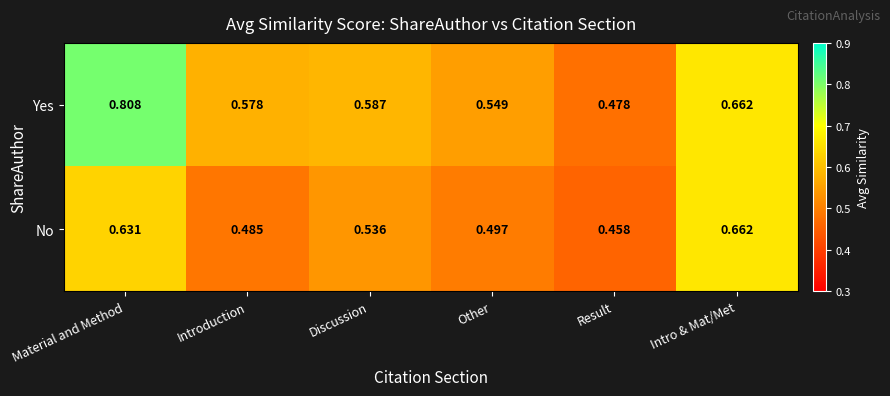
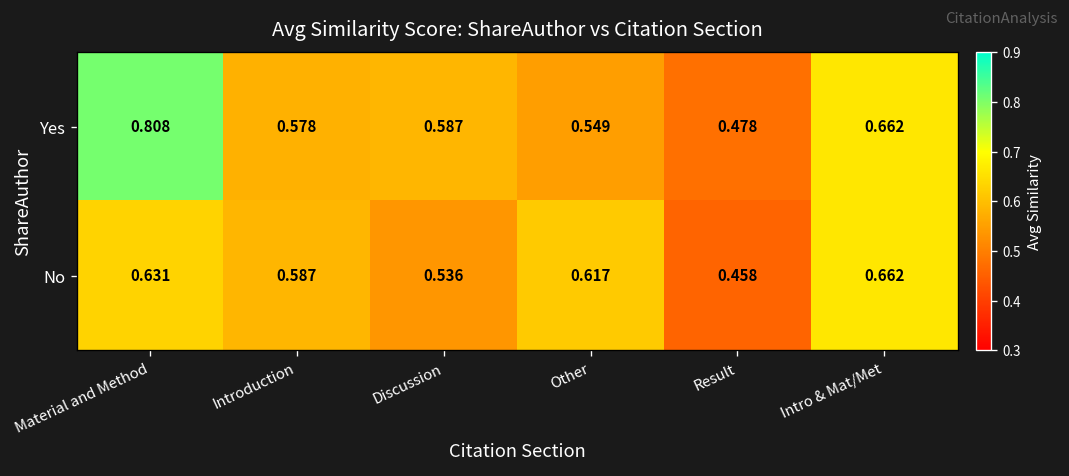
  {
    "Yes": {
      "Material and Method": 0.808,
      "Introduction": 0.578,
      "Discussion": 0.587,
      "Other": 0.549,
      "Result": 0.478,
      "Intro & Mat/Met": 0.662
    },
    "No": {
      "Material and Method": 0.631,
-     "Introduction": 0.485,
+     "Introduction": 0.587,
      "Discussion": 0.536,
-     "Other": 0.497,
+     "Other": 0.617,
      "Result": 0.458,
      "Intro & Mat/Met": 0.662
    }
  }
